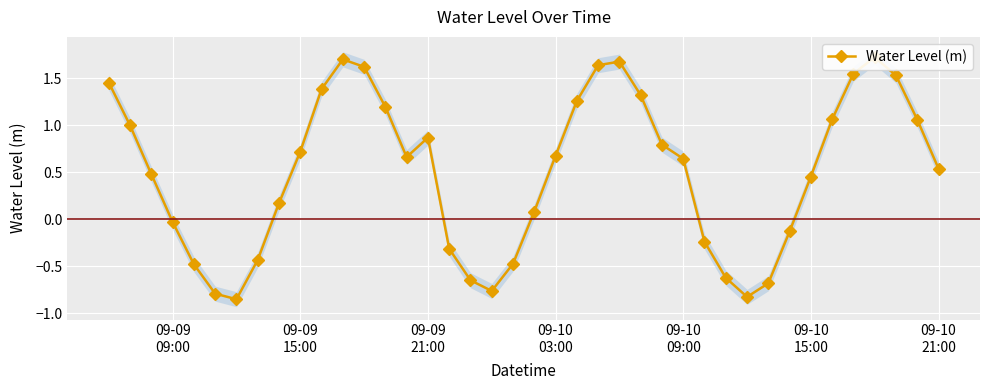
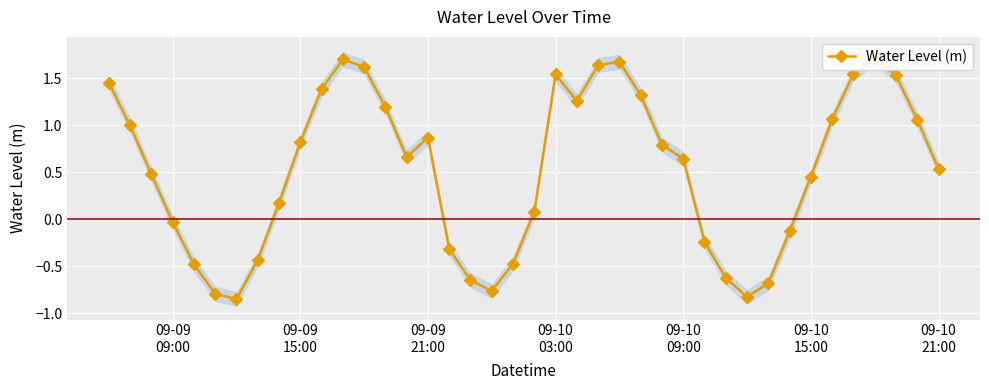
  {
    "Water Level (m)": {
      "09-09 09:00": 0.0,
-     "09-09 15:00": 0.7,
+     "09-09 15:00": 0.8,
      "09-09 21:00": 0.9,
-     "09-10 03:00": 0.7,
+     "09-10 03:00": 1.5,
      "09-10 09:00": 0.6,
      "09-10 15:00": 0.5,
      "09-10 21:00": 0.5
    }
  }
